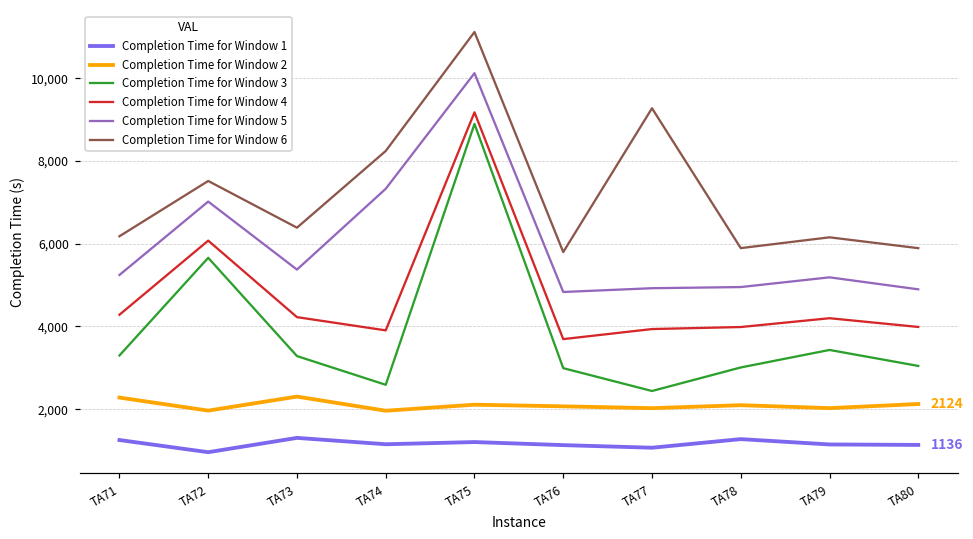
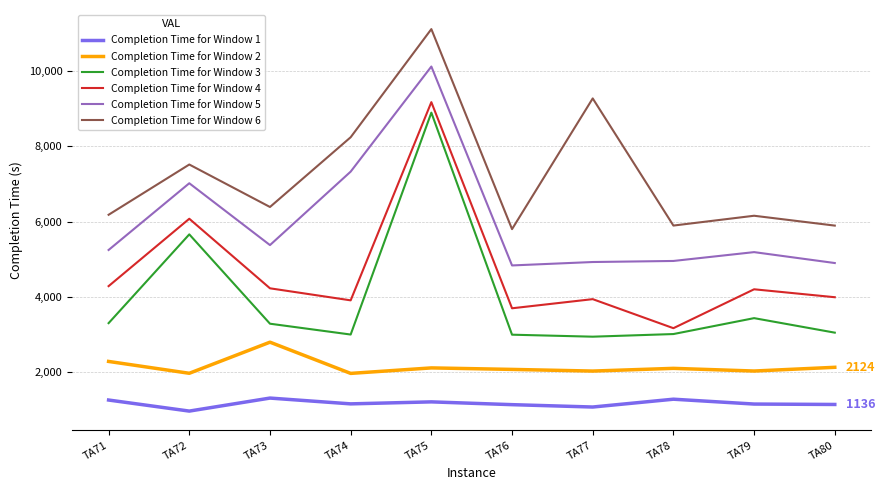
  {
    "Completion Time for Window 2": {
      "TA71": "2,300",
      "TA72": "2,000",
-     "TA73": "2,300",
+     "TA73": "2,800",
      "TA74": "2,000",
      "TA75": "2,100",
      "TA76": "2,100",
      "TA77": "2,000",
      "TA78": "2,100",
      "TA79": "2,000"
    },
    "Completion Time for Window 3": {
      "TA71": "3,300",
      "TA72": "5,700",
      "TA73": "3,300",
-     "TA74": "2,600",
+     "TA74": "3,000",
      "TA75": "8,900",
      "TA76": "3,000",
-     "TA77": "2,400",
+     "TA77": "2,900",
      "TA78": "3,000",
      "TA79": "3,400",
      "TA80": "3,000"
    },
    "Completion Time for Window 4": {
      "TA71": "4,300",
      "TA72": "6,100",
      "TA73": "4,200",
      "TA74": "3,900",
      "TA75": "9,200",
      "TA76": "3,700",
      "TA77": "3,900",
-     "TA78": "4,000",
+     "TA78": "3,200",
      "TA79": "4,200",
      "TA80": "4,000"
    },
    "Completion Time for Window 6": {
      "TA71": "6,200",
      "TA72": "7,500",
      "TA73": "6,400",
      "TA74": "8,200",
      "TA75": "11,100",
      "TA76": "5,800",
      "TA77": "9,300",
      "TA78": "5,900",
      "TA79": "6,200",
      "TA80": "5,900"
    }
  }
